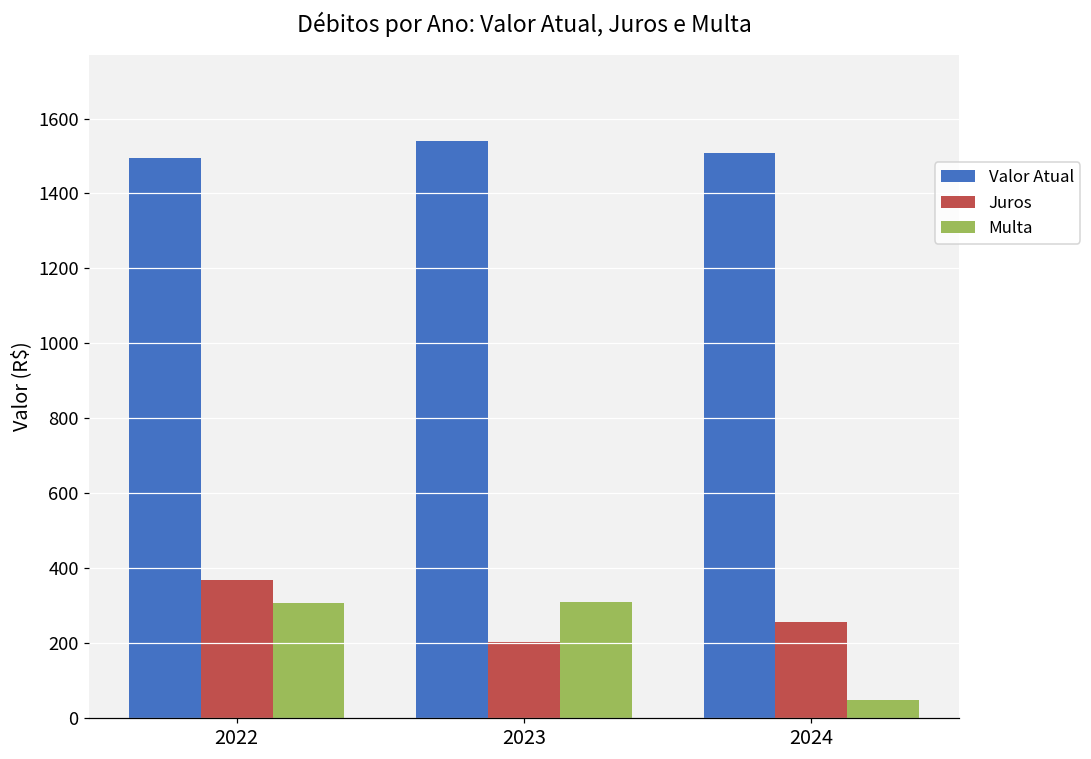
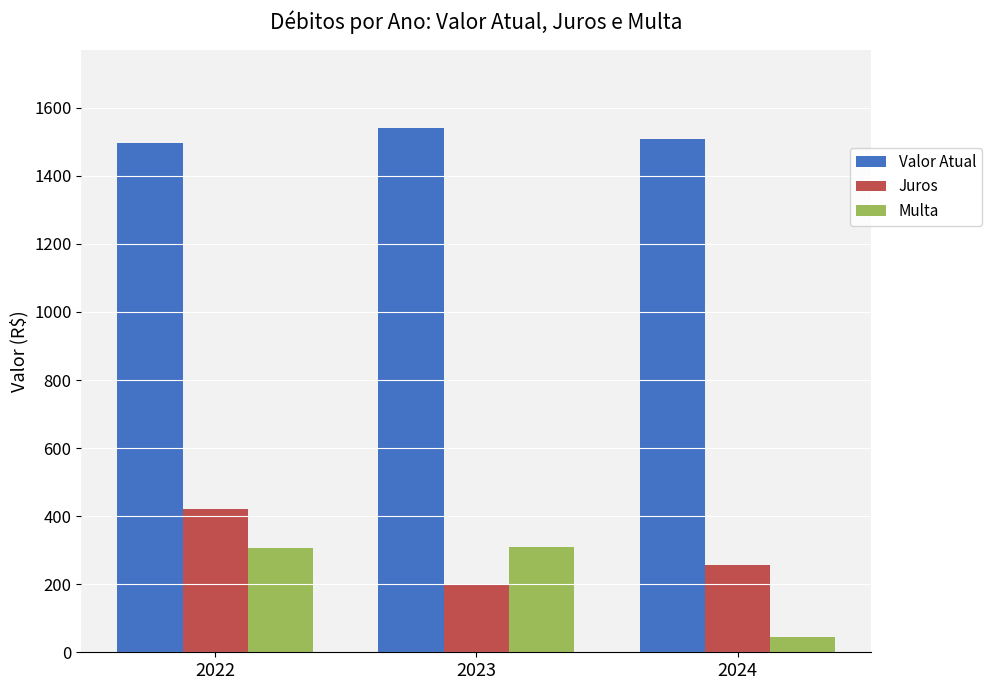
  {
    "Valor Atual": {
      "2022": 1500,
      "2023": 1540,
      "2024": 1510
    },
    "Juros": {
-     "2022": 370,
+     "2022": 420,
      "2023": 200,
      "2024": 260
    },
    "Multa": {
      "2022": 310,
      "2023": 310,
      "2024": 50
    }
  }
